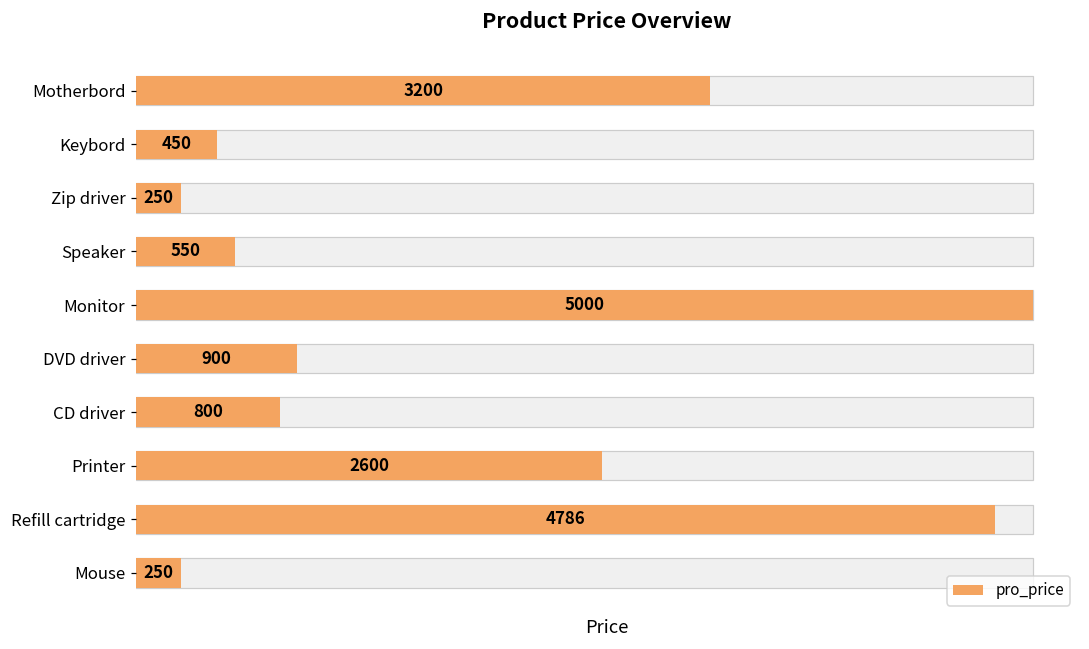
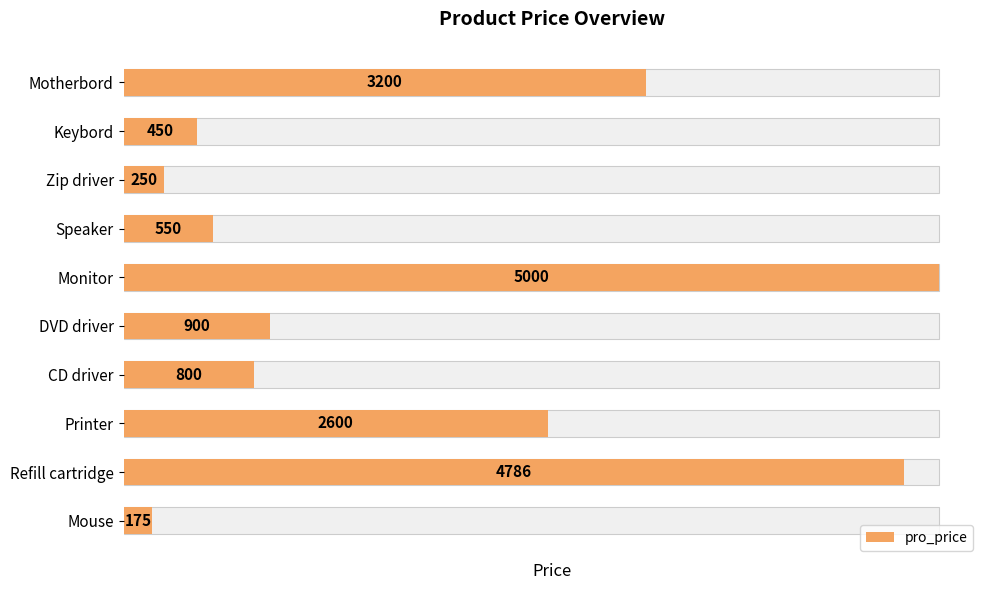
  {
    "pro_price": {
      "Monitor": 5000,
-     "Mouse": 250
+     "Mouse": 175
    }
  }
